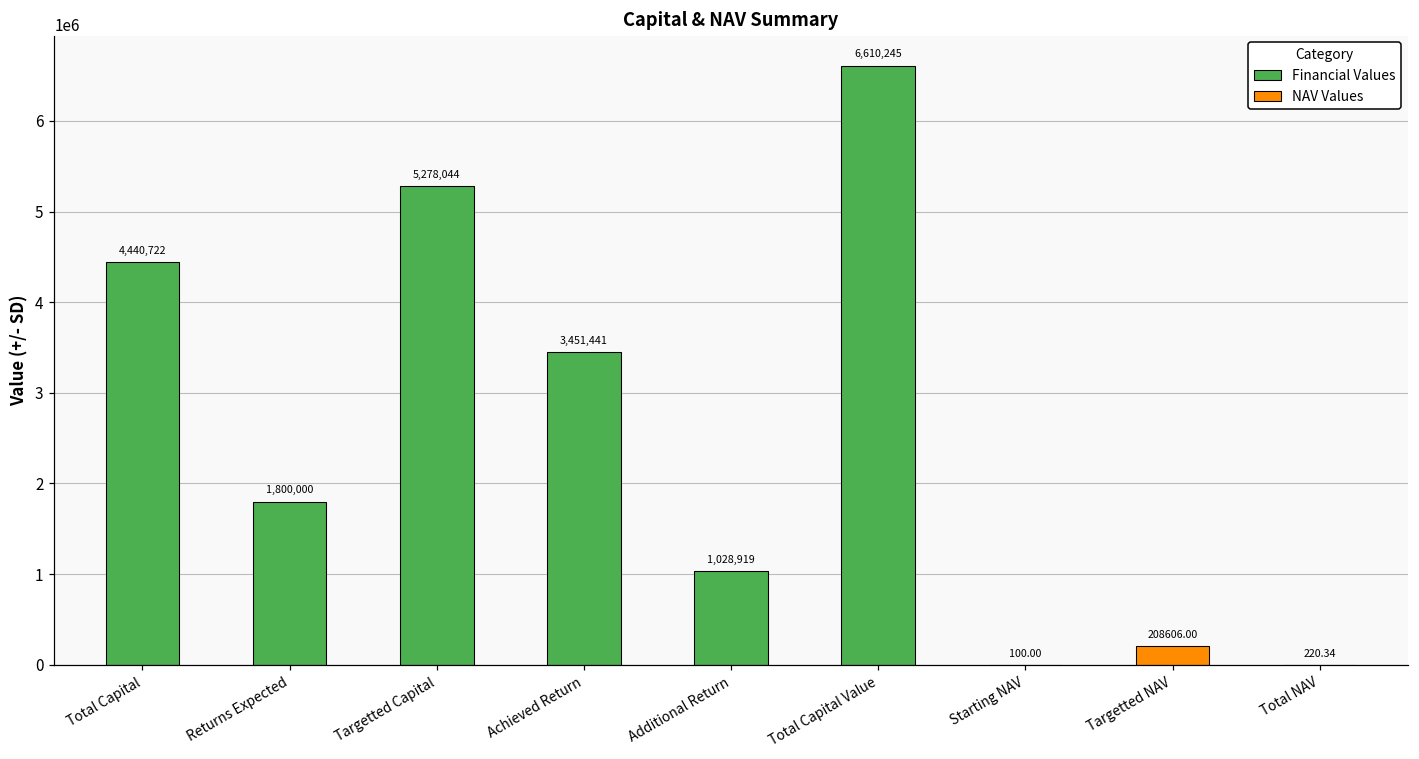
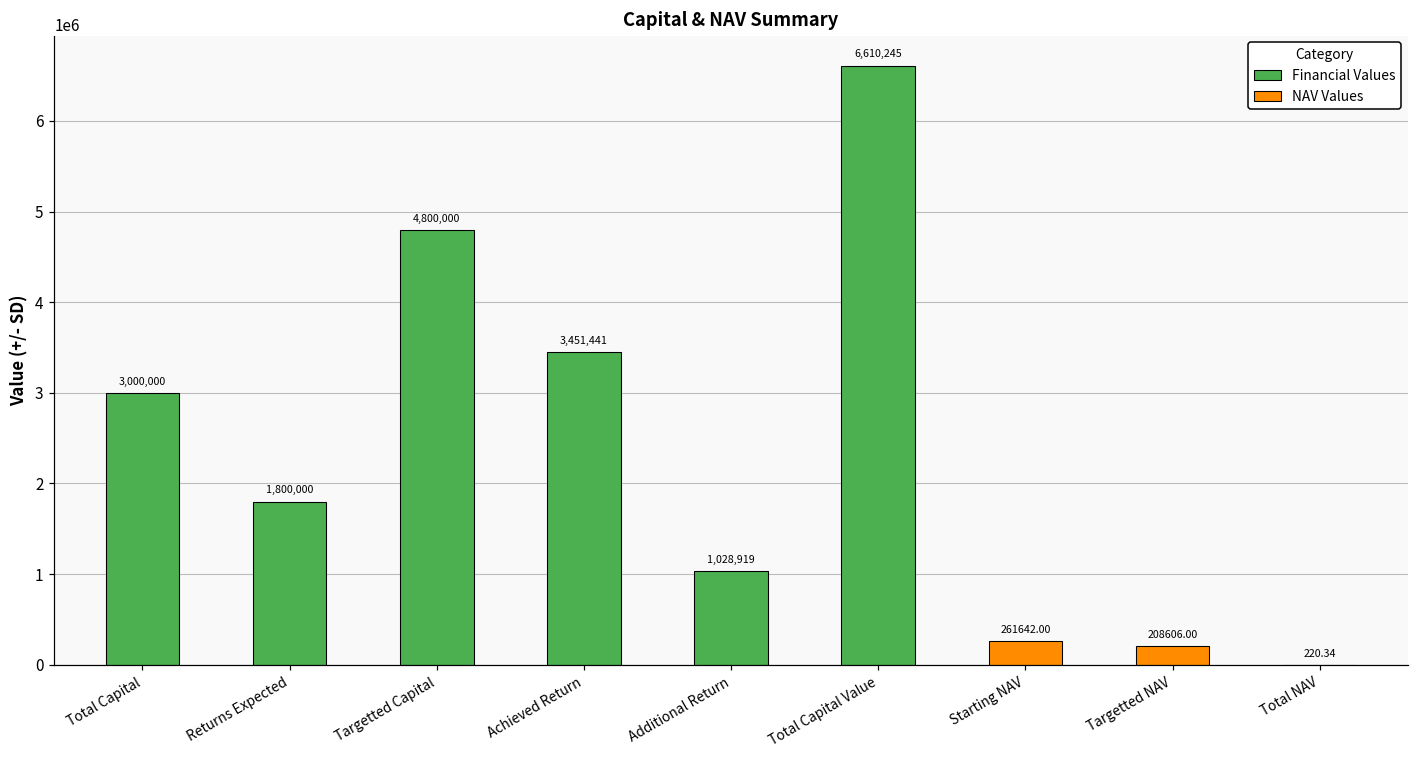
  {
    "Financial Values": {
-     "Total Capital": "4,440,722",
+     "Total Capital": "3,000,000",
      "Returns Expected": "1,800,000",
-     "Targetted Capital": "5,278,044",
+     "Targetted Capital": "4,800,000",
      "Achieved Return": "3,451,441",
      "Additional Return": "1,028,919",
      "Total Capital Value": "6,610,245"
    },
    "NAV Values": {
-     "Starting NAV": "100.00",
+     "Starting NAV": "261642.00",
      "Targetted NAV": "208606.00",
      "Total NAV": "220.34"
    }
  }
